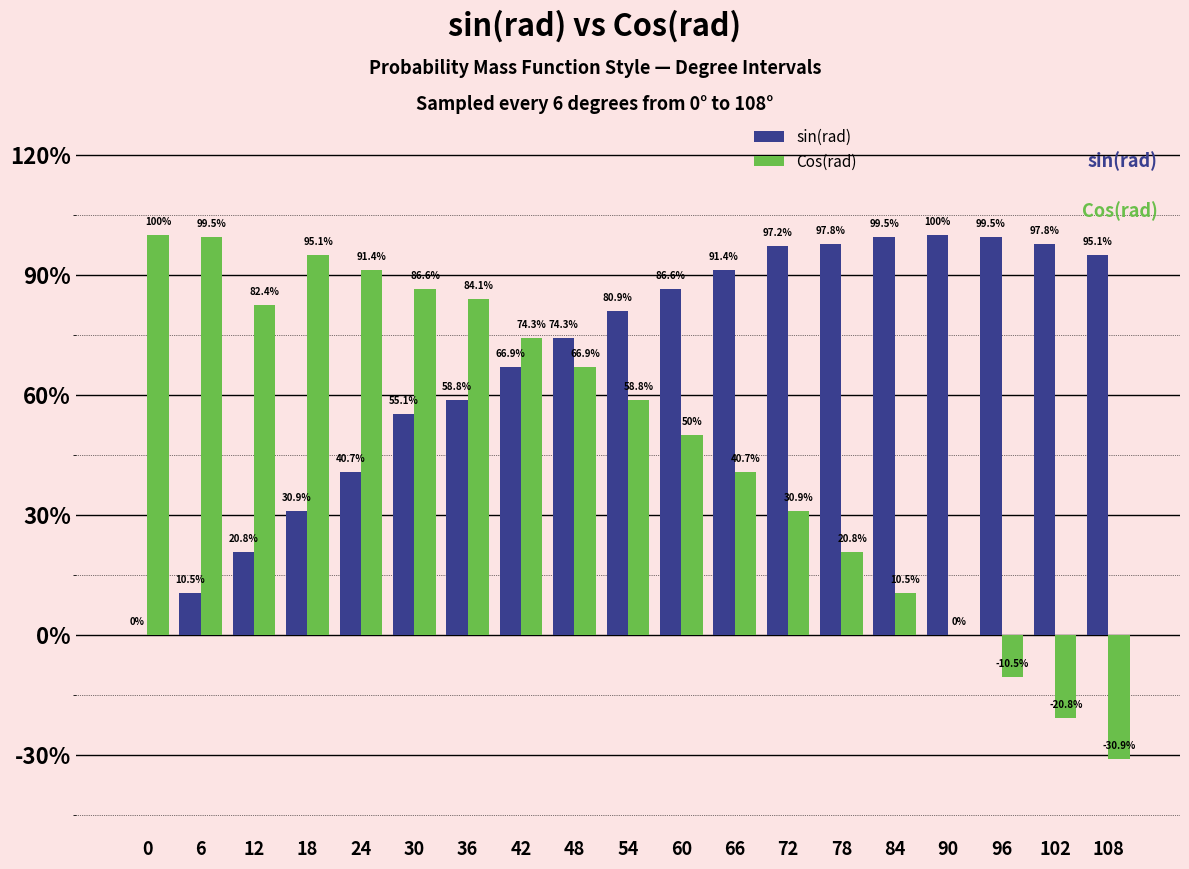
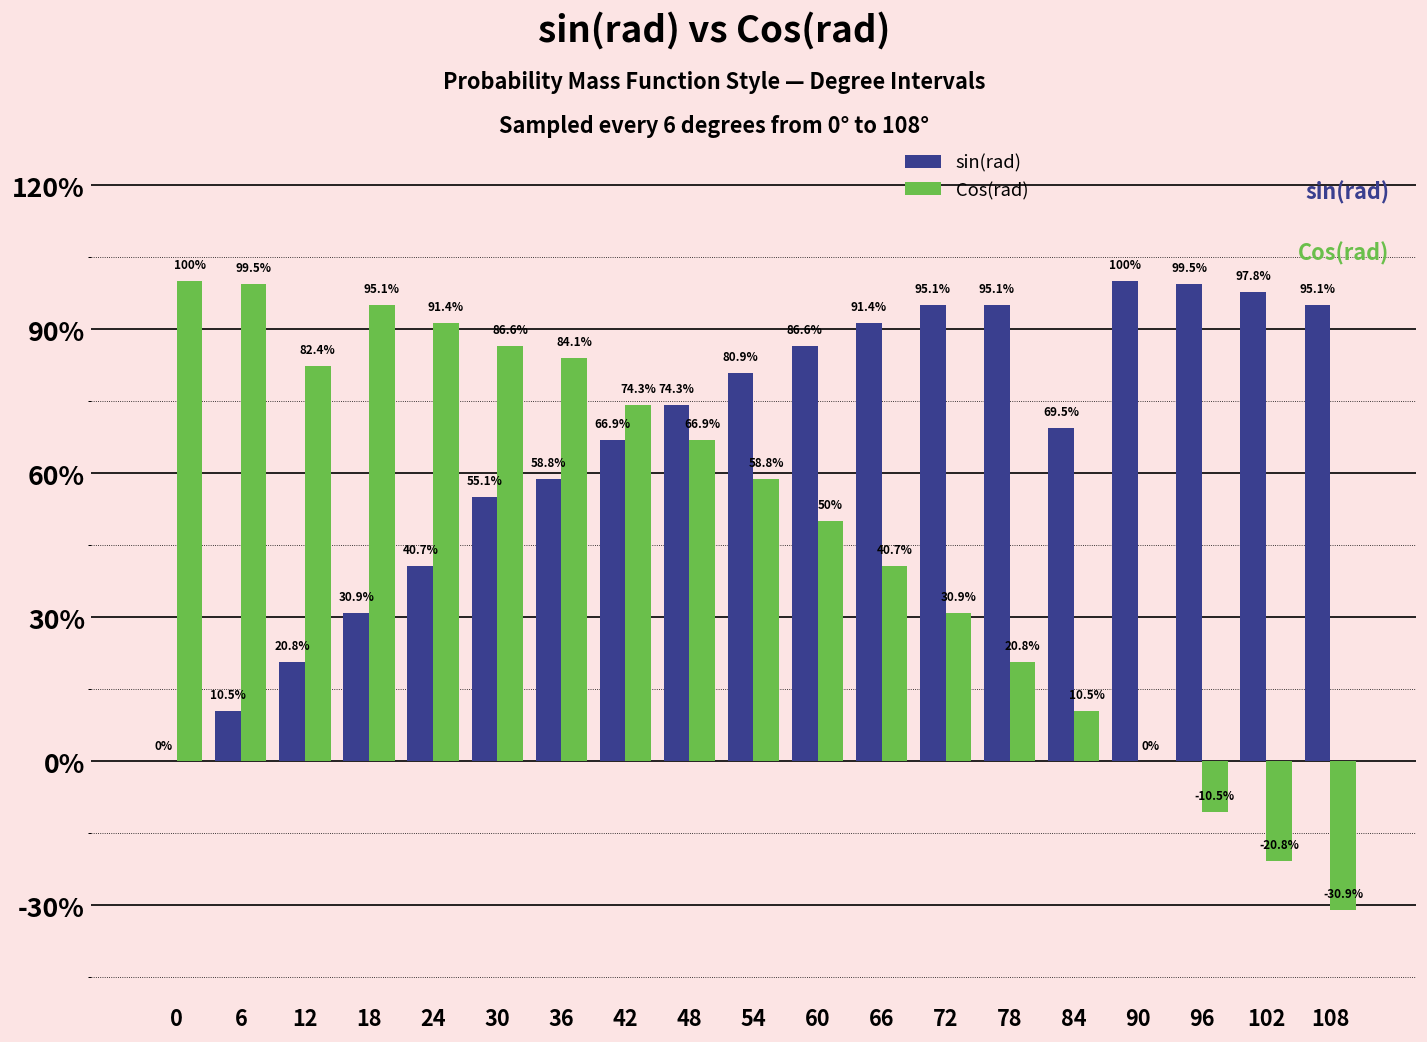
  {
    "sin(rad)": {
      "0": "0%",
      "6": "10.5%",
      "12": "20.8%",
      "18": "30.9%",
      "24": "40.7%",
      "30": "55.1%",
      "36": "58.8%",
      "42": "66.9%",
      "48": "74.3%",
      "54": "80.9%",
      "60": "86.6%",
      "66": "91.4%",
-     "72": "97.2%",
-     "78": "97.8%",
-     "84": "99.5%",
+     "72": "95.1%",
+     "78": "95.1%",
+     "84": "69.5%",
      "90": "100%",
      "96": "99.5%",
      "102": "97.8%",
      "108": "95.1%"
    },
    "Cos(rad)": {
      "0": "100%",
      "6": "99.5%",
      "12": "82.4%",
      "18": "95.1%",
      "24": "91.4%",
      "30": "86.6%",
      "36": "84.1%",
      "42": "74.3%",
      "48": "66.9%",
      "54": "58.8%",
      "60": "50%",
      "66": "40.7%",
      "72": "30.9%",
      "78": "20.8%",
      "84": "10.5%",
      "90": "0%",
      "96": "-10.5%",
      "102": "-20.8%",
      "108": "-30.9%"
    }
  }
